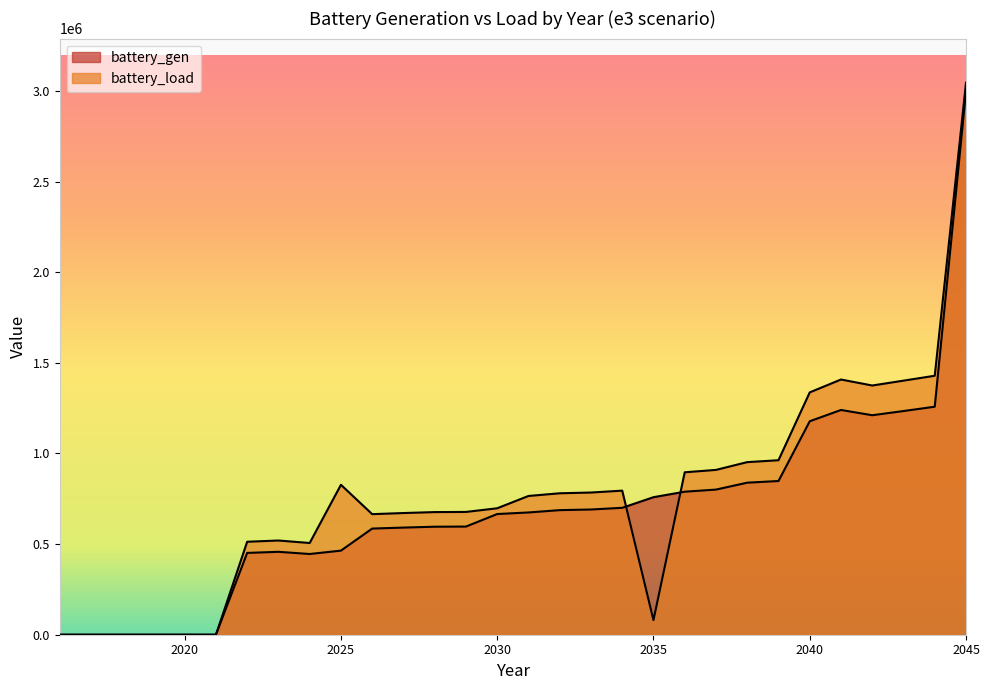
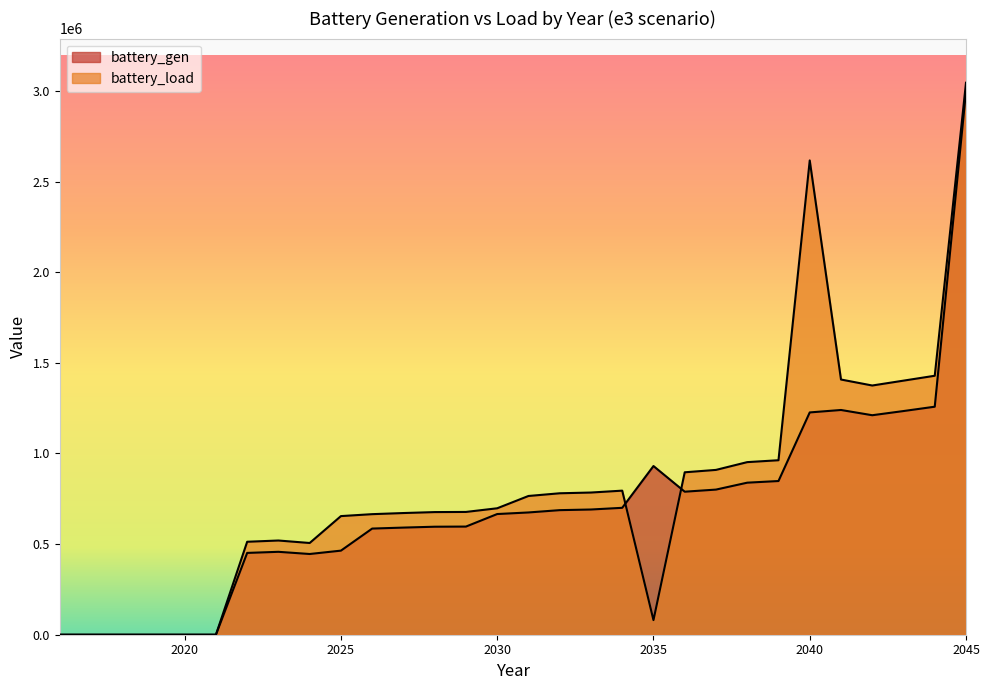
  {
    "battery_gen": {
      "2025": 460000,
      "2030": 670000,
-     "2035": 760000,
-     "2040": 1180000,
+     "2035": 930000,
+     "2040": 1230000,
      "2045": 3000000
    },
    "battery_load": {
-     "2025": 830000,
+     "2025": 650000,
      "2030": 700000,
      "2035": 80000,
-     "2040": 1340000,
+     "2040": 2620000,
      "2045": 3040000
    }
  }
